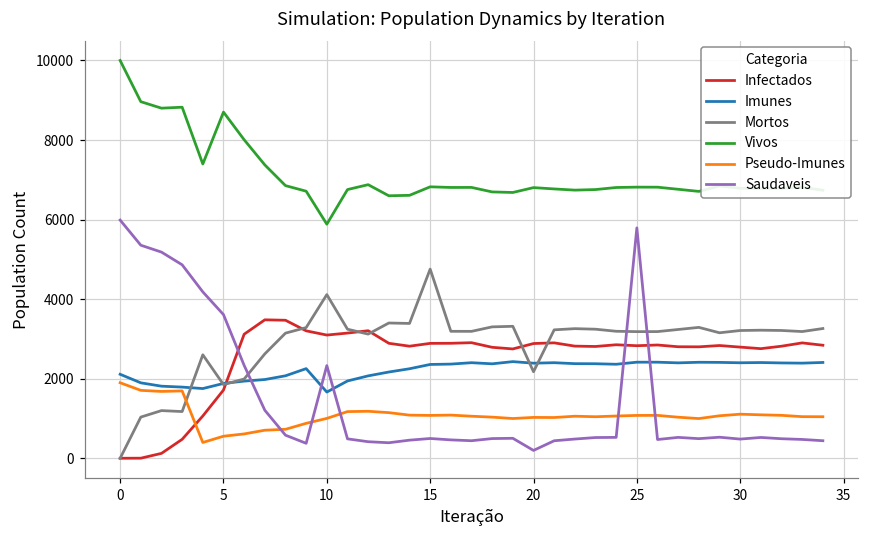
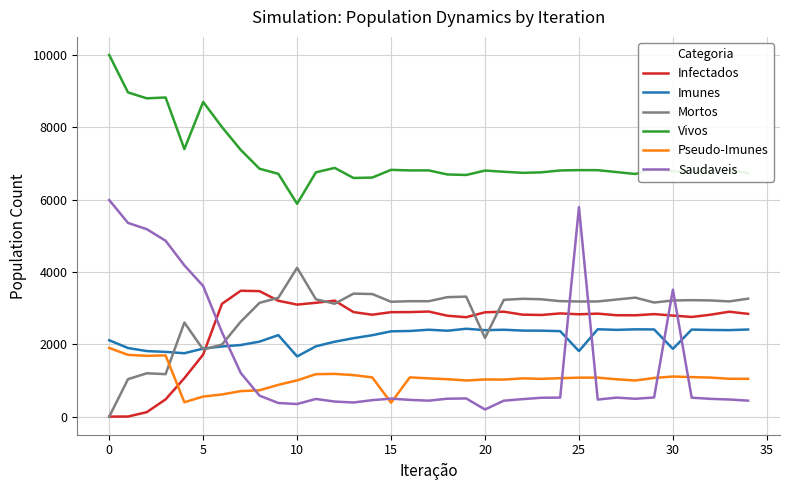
  {
    "Infectados": {
      "5": 1700,
      "10": 3100,
      "15": 2900,
      "20": 2900,
      "25": 2800,
      "30": 2800
    },
    "Imunes": {
      "0": 2100,
      "10": 1700,
      "15": 2400,
      "20": 2400,
-     "25": 2400,
-     "30": 2400
+     "25": 1800,
+     "30": 1900
    },
    "Mortos": {
      "10": 4100,
-     "15": 4800,
+     "15": 3200,
      "20": 2200,
      "25": 3200,
      "30": 3200
    },
    "Vivos": {
      "0": 10000,
      "5": 8700,
      "10": 5900,
      "15": 6800,
      "20": 6800,
      "25": 6800
    },
    "Pseudo-Imunes": {
      "0": 1900,
      "5": 600,
      "10": 1000,
-     "15": 1100,
+     "15": 400,
      "20": 1000,
      "25": 1100,
      "30": 1100
    },
    "Saudaveis": {
      "0": 6000,
      "5": 3600,
-     "10": 2300,
+     "10": 300,
      "15": 500,
      "20": 200,
      "25": 5800,
-     "30": 500
+     "30": 3500
    }
  }
